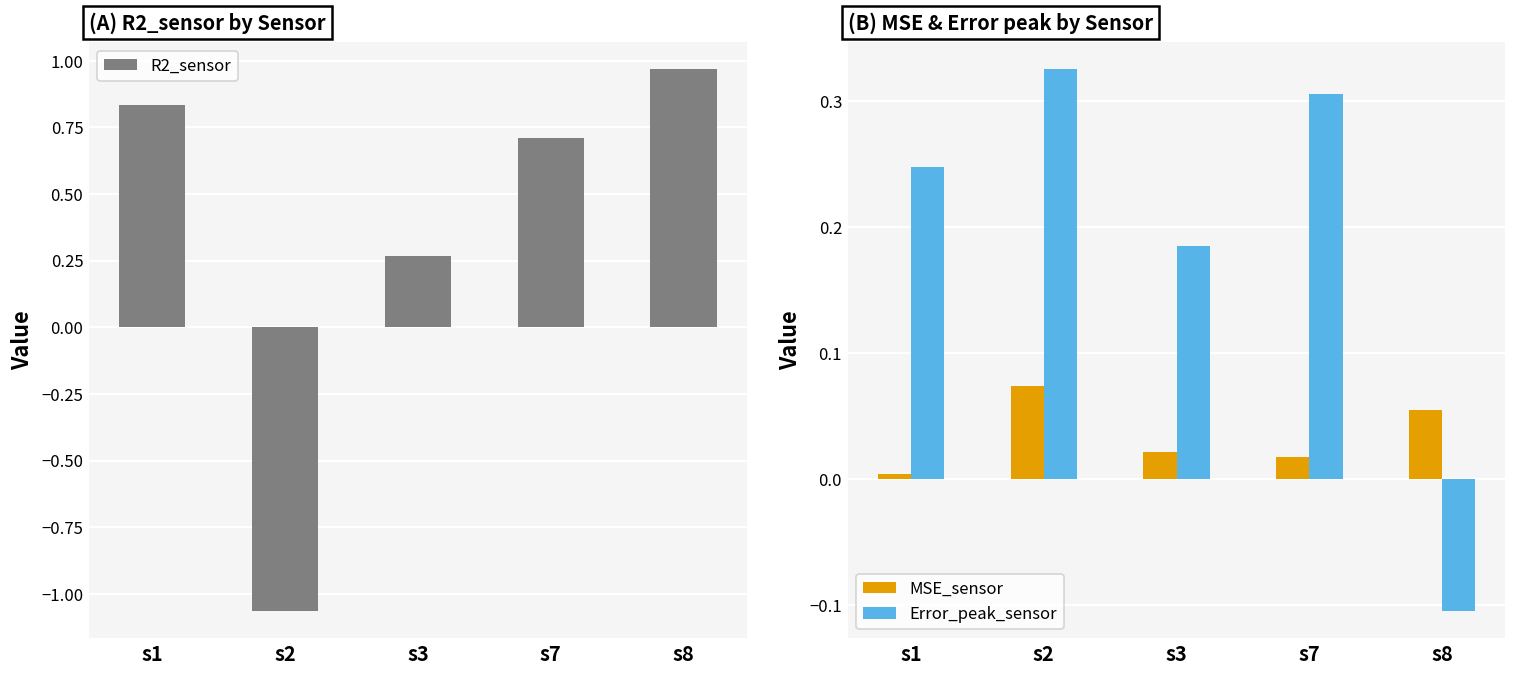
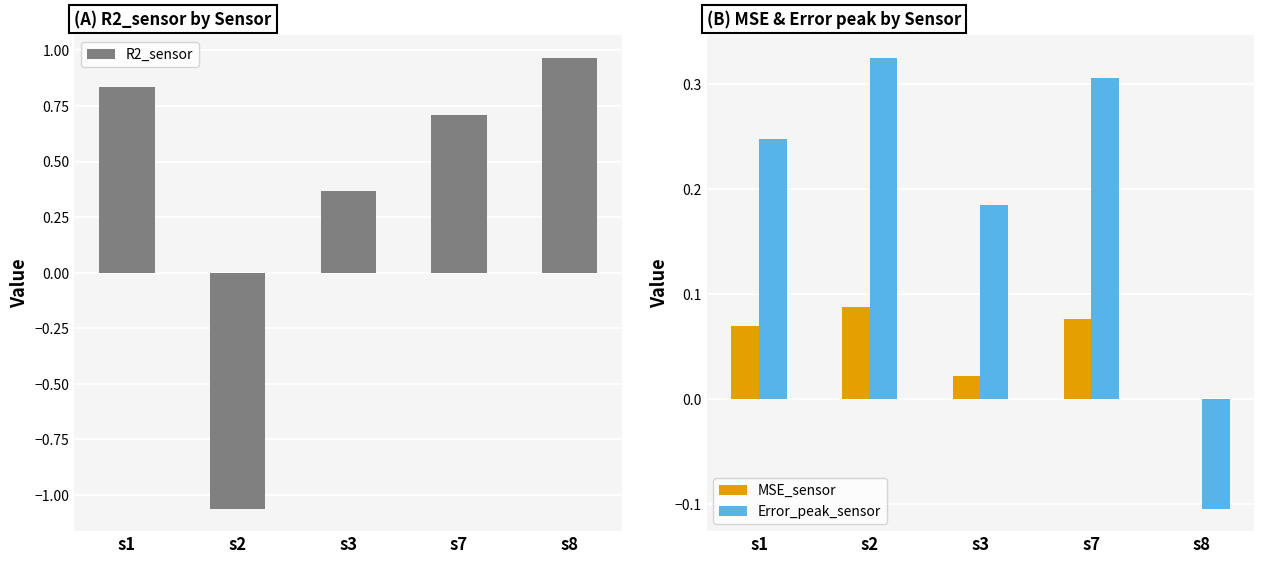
  {
    "(A) R2_sensor by Sensor": {
      "s1": 0.83,
      "s2": -1.06,
-     "s3": 0.27,
+     "s3": 0.37,
      "s7": 0.71,
      "s8": 0.97
    },
    "(B) MSE & Error peak by Sensor": {
      "MSE_sensor": {
-       "s1": 0.004,
-       "s2": 0.074,
+       "s1": 0.069,
+       "s2": 0.088,
        "s3": 0.022,
-       "s7": 0.018,
-       "s8": 0.055
+       "s7": 0.076,
+       "s8": 0.000
      },
      "Error_peak_sensor": {
        "s1": 0.247,
        "s2": 0.325,
        "s3": 0.185,
        "s7": 0.306,
        "s8": -0.104
      }
    }
  }
